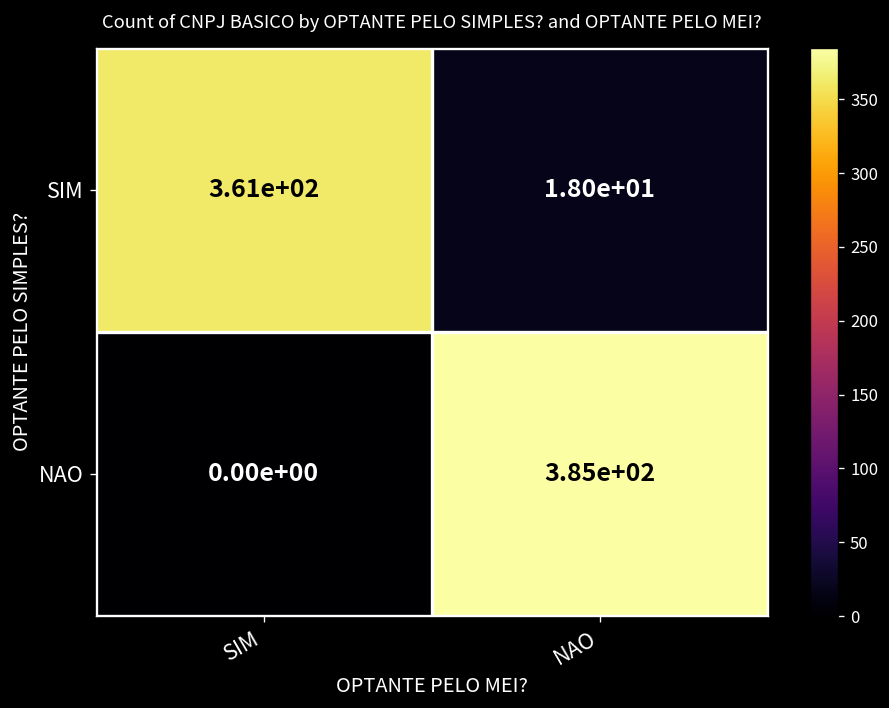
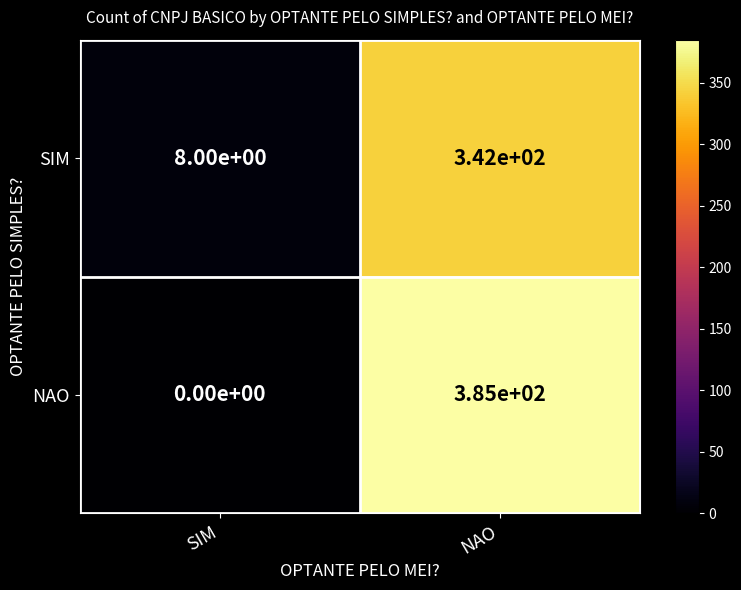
  {
    "SIM": {
-     "SIM": "3.61e+02",
-     "NAO": "1.80e+01"
+     "SIM": "8.00e+00",
+     "NAO": "3.42e+02"
    },
    "NAO": {
      "SIM": "0.00e+00",
      "NAO": "3.85e+02"
    }
  }
